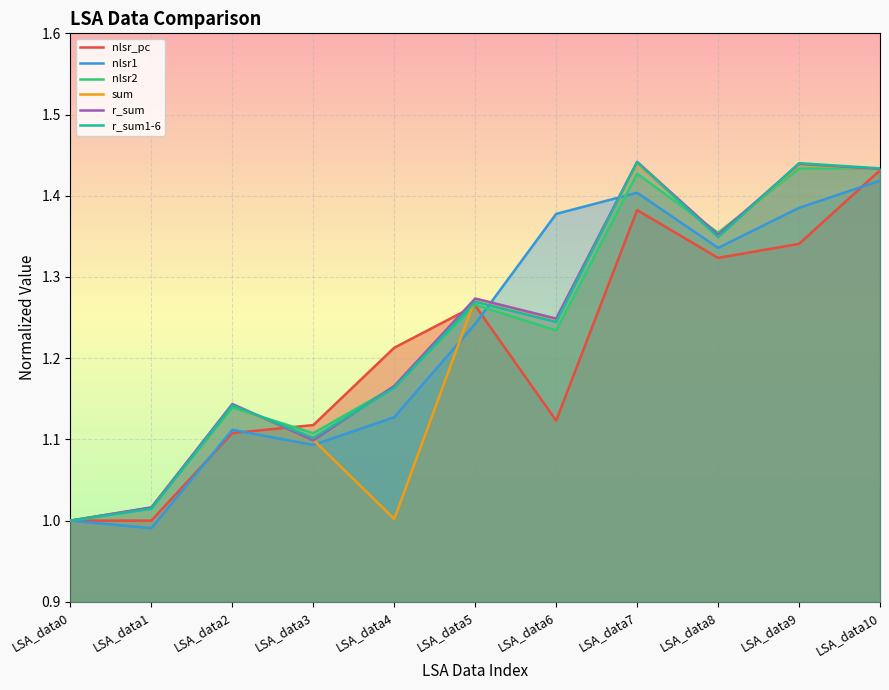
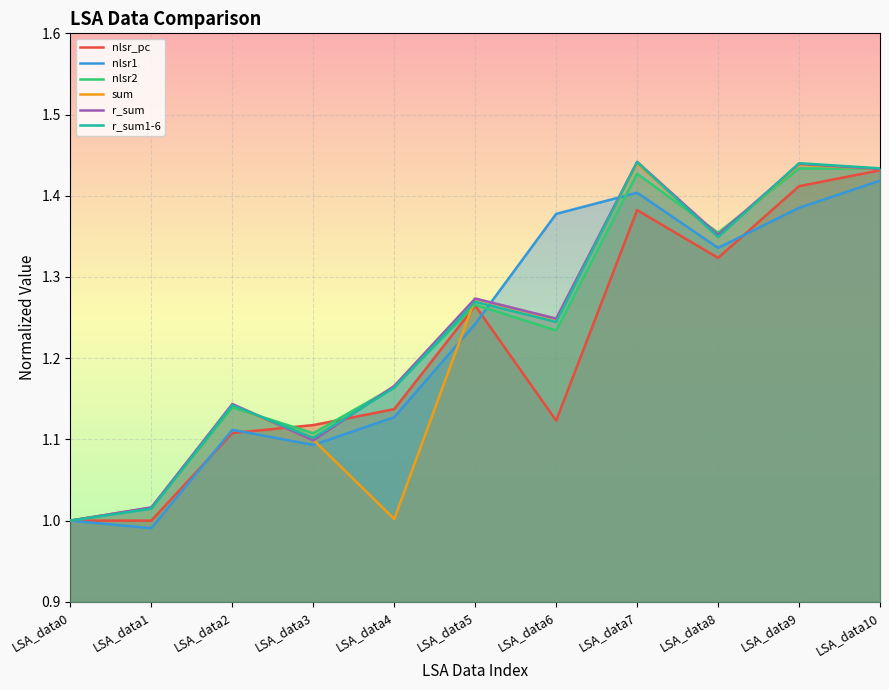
  {
    "nlsr_pc": {
      "LSA_data1": 1.00,
      "LSA_data2": 1.11,
      "LSA_data3": 1.12,
-     "LSA_data4": 1.21,
+     "LSA_data4": 1.14,
      "LSA_data6": 1.12,
      "LSA_data7": 1.38,
      "LSA_data8": 1.32,
-     "LSA_data9": 1.34
+     "LSA_data9": 1.41
    },
    "nlsr1": {
      "LSA_data1": 0.99,
      "LSA_data2": 1.11,
      "LSA_data3": 1.09,
      "LSA_data4": 1.13,
      "LSA_data5": 1.24,
      "LSA_data6": 1.38,
      "LSA_data7": 1.40,
      "LSA_data8": 1.34,
      "LSA_data9": 1.39,
      "LSA_data10": 1.42
    },
    "sum": {
      "LSA_data4": 1.00
    }
  }
